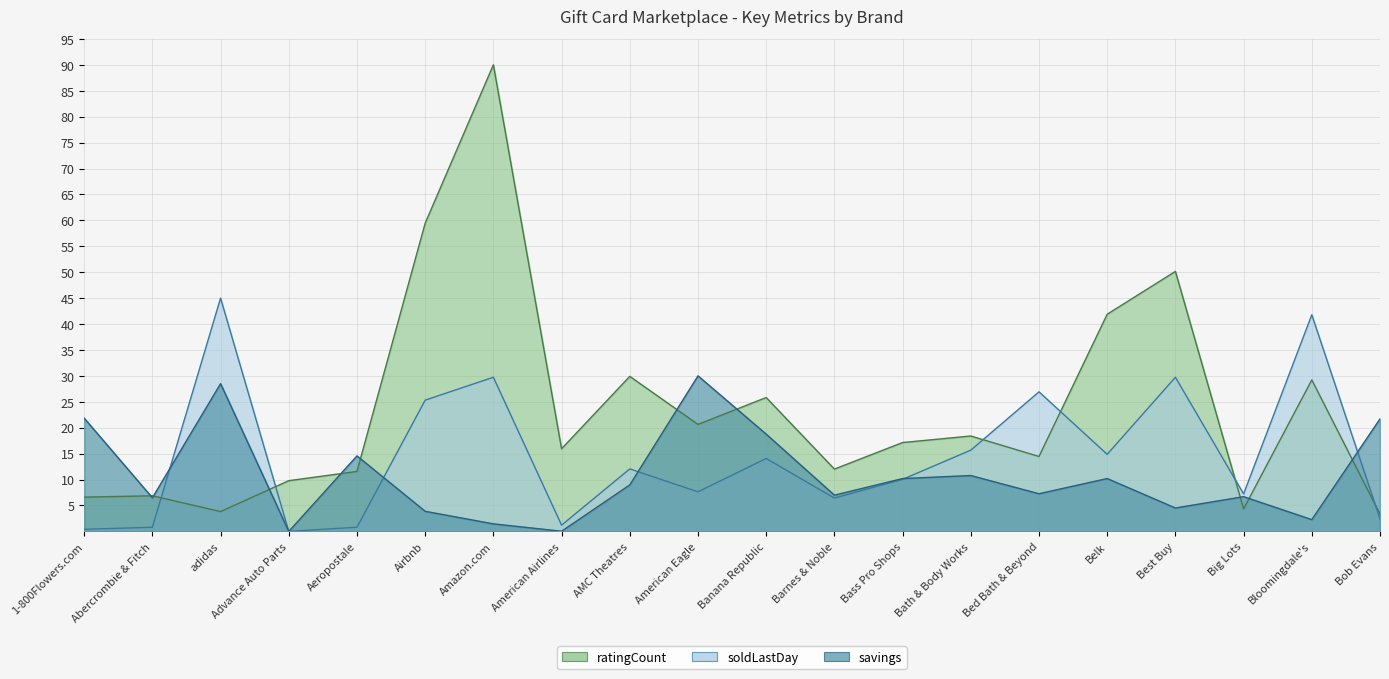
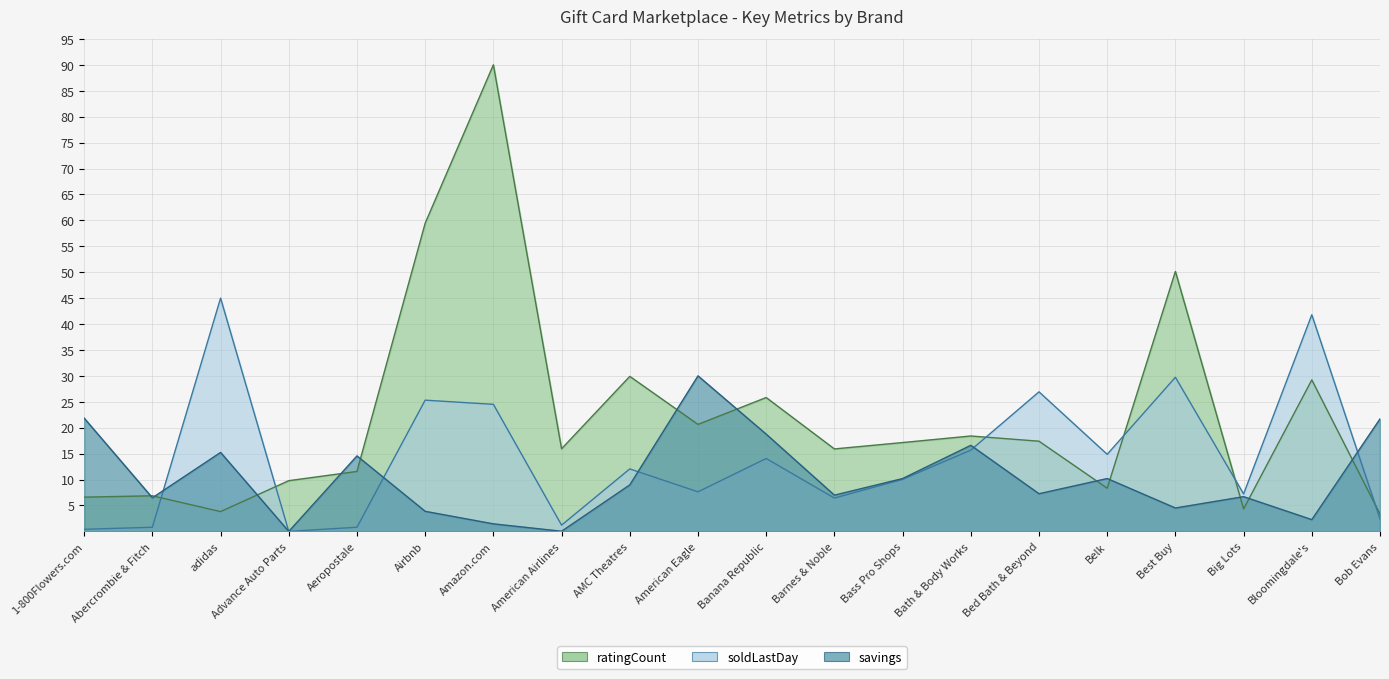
  {
    "ratingCount": {
      "1-800Flowers.com": 7,
      "adidas": 4,
      "Advance Auto Parts": 10,
      "Aeropostale": 12,
      "Airbnb": 59,
      "Amazon.com": 90,
      "American Airlines": 16,
      "AMC Theatres": 30,
      "American Eagle": 21,
      "Banana Republic": 26,
-     "Barnes & Noble": 12,
+     "Barnes & Noble": 16,
      "Bass Pro Shops": 17,
      "Bath & Body Works": 18,
-     "Bed Bath & Beyond": 14,
-     "Belk": 42,
+     "Bed Bath & Beyond": 17,
+     "Belk": 8,
      "Best Buy": 50,
      "Big Lots": 4,
      "Bloomingdale's": 29,
      "Bob Evans": 3
    },
    "soldLastDay": {
      "1-800Flowers.com": 0,
      "Abercrombie & Fitch": 1,
      "adidas": 45,
      "Aeropostale": 1,
      "Airbnb": 25,
-     "Amazon.com": 30,
+     "Amazon.com": 25,
      "American Airlines": 1,
      "AMC Theatres": 12,
      "American Eagle": 8,
      "Banana Republic": 14,
      "Barnes & Noble": 6,
      "Bath & Body Works": 16,
      "Bed Bath & Beyond": 27,
      "Belk": 15,
      "Best Buy": 30,
      "Big Lots": 7,
      "Bloomingdale's": 42,
      "Bob Evans": 2
    },
    "savings": {
      "1-800Flowers.com": 22,
-     "adidas": 29,
+     "adidas": 15,
      "Aeropostale": 15,
      "Airbnb": 4,
      "Amazon.com": 1,
      "American Airlines": 0,
      "AMC Theatres": 9,
      "American Eagle": 30,
      "Banana Republic": 19,
      "Barnes & Noble": 7,
-     "Bath & Body Works": 11,
+     "Bath & Body Works": 17,
      "Bed Bath & Beyond": 7,
      "Belk": 10,
      "Best Buy": 5,
      "Big Lots": 7,
      "Bloomingdale's": 2,
      "Bob Evans": 22
    }
  }
